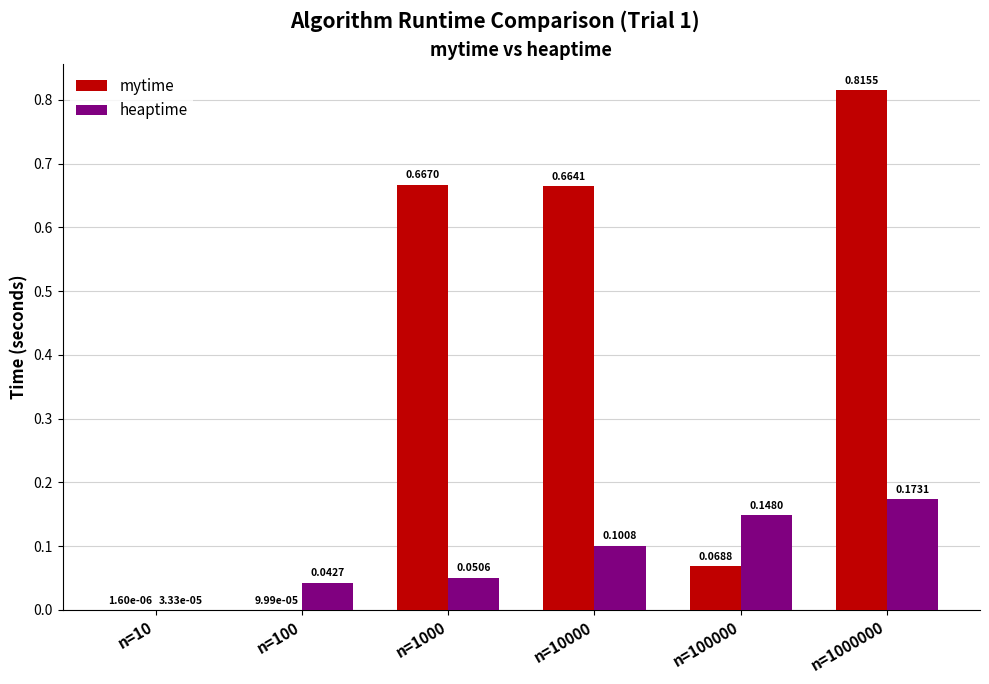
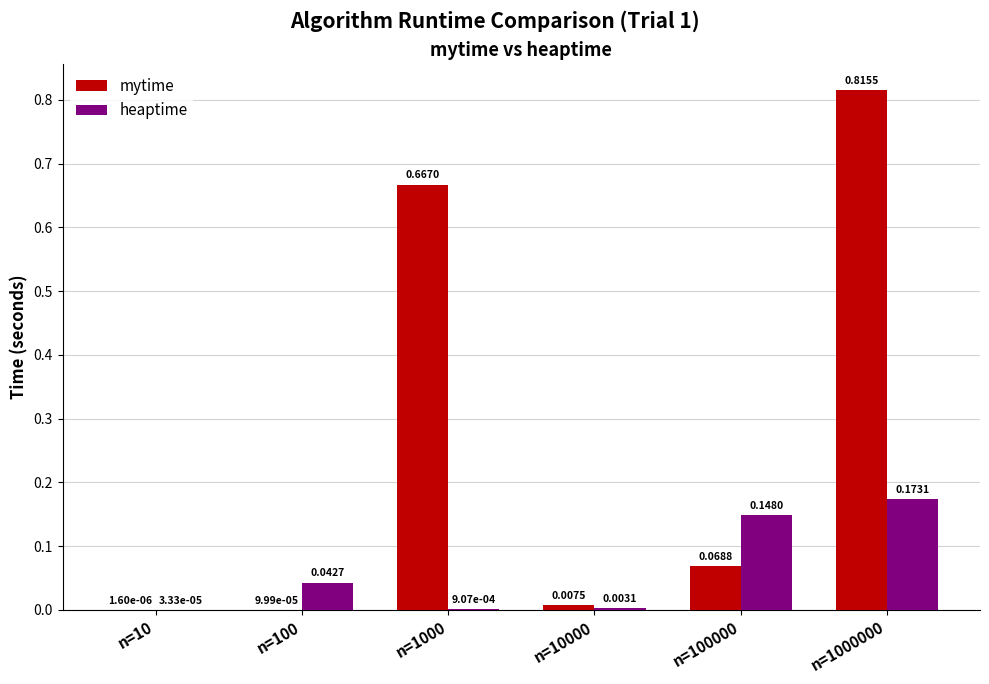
  {
    "mytime": {
      "n=10": "1.60e-06",
      "n=100": "9.99e-05",
      "n=1000": "0.6670",
-     "n=10000": "0.6641",
+     "n=10000": "0.0075",
      "n=100000": "0.0688",
      "n=1000000": "0.8155"
    },
    "heaptime": {
      "n=10": "3.33e-05",
      "n=100": "0.0427",
-     "n=1000": "0.0506",
-     "n=10000": "0.1008",
+     "n=1000": "9.07e-04",
+     "n=10000": "0.0031",
      "n=100000": "0.1480",
      "n=1000000": "0.1731"
    }
  }
